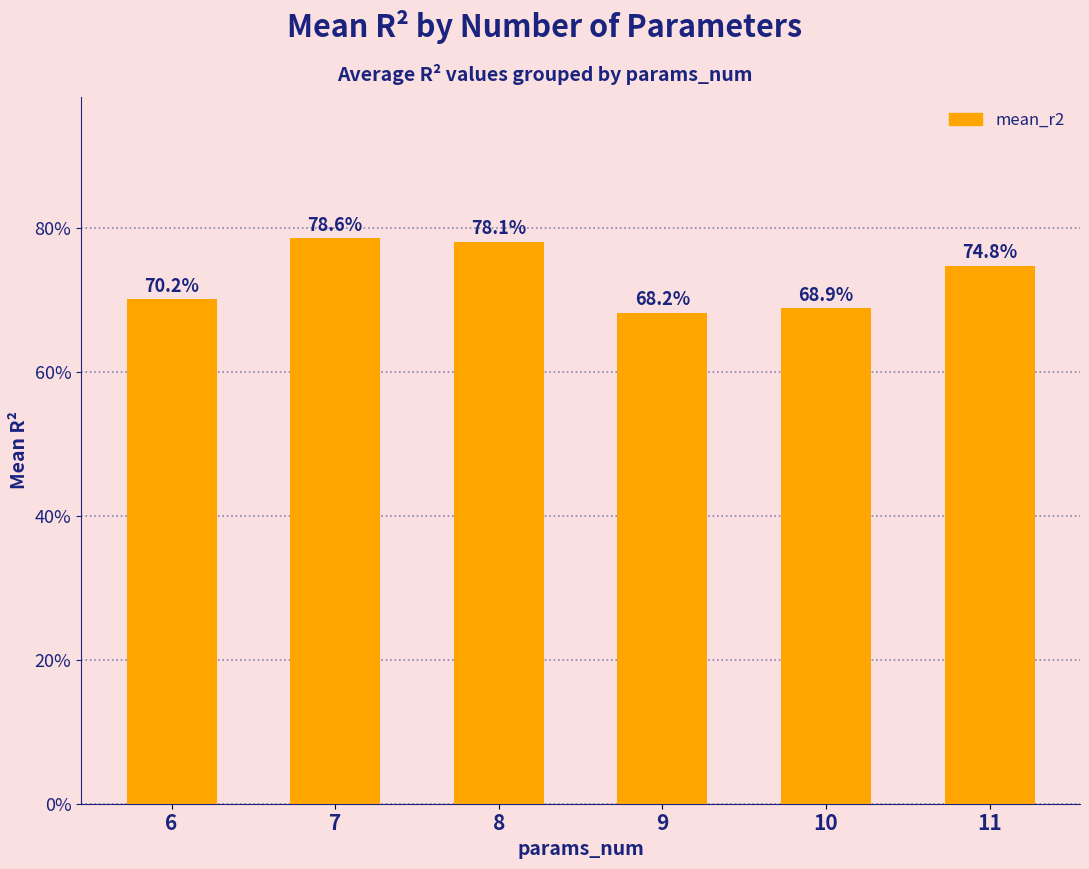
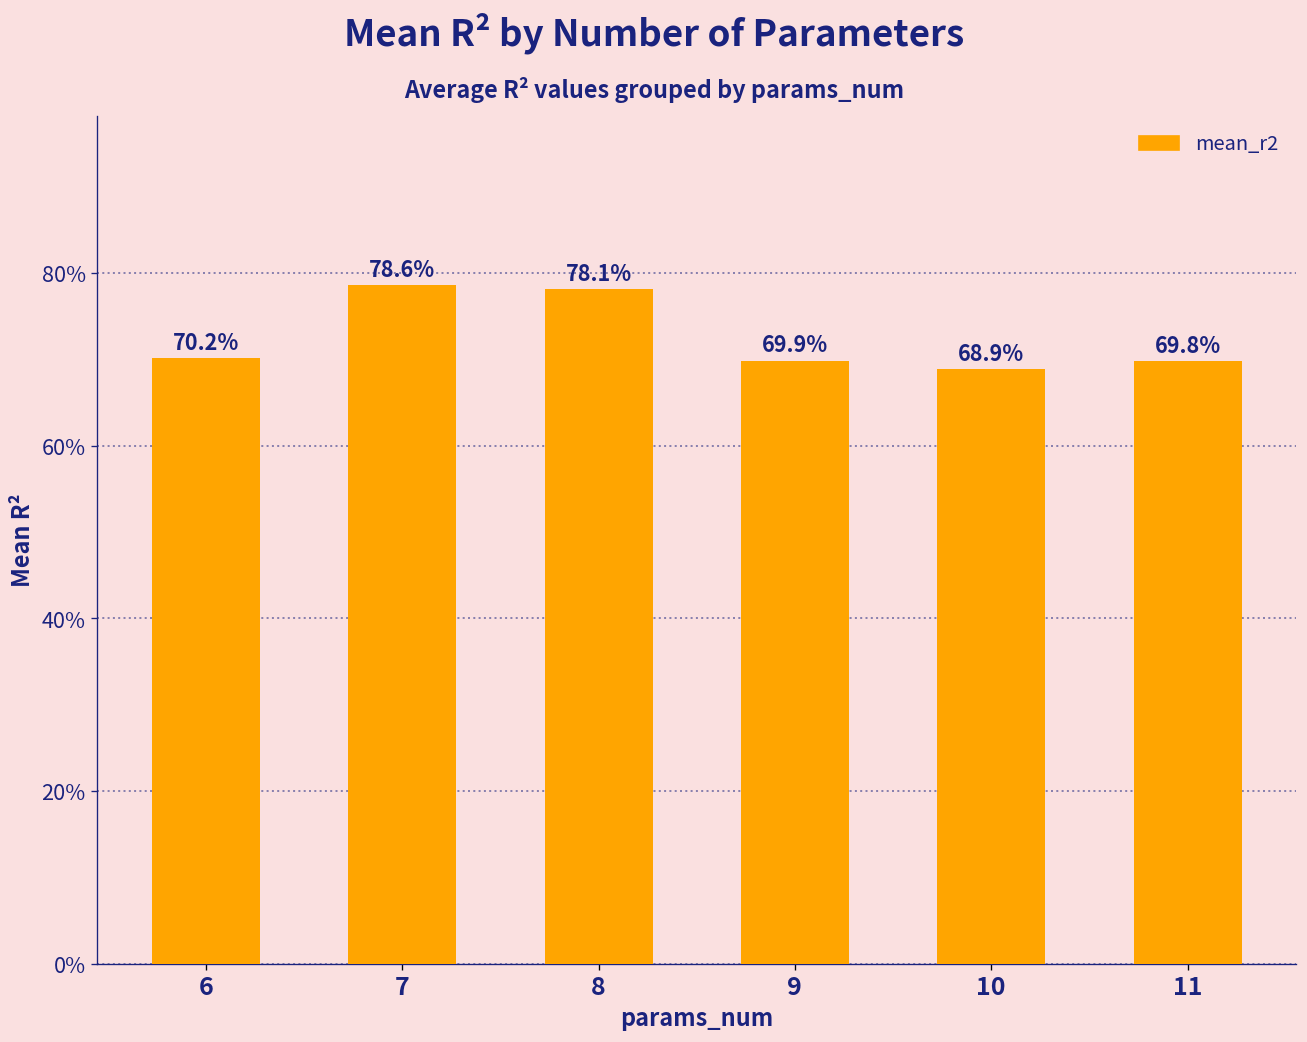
  {
    "6": "70.2%",
    "7": "78.6%",
    "8": "78.1%",
-   "9": "68.2%",
+   "9": "69.9%",
    "10": "68.9%",
-   "11": "74.8%"
+   "11": "69.8%"
  }
